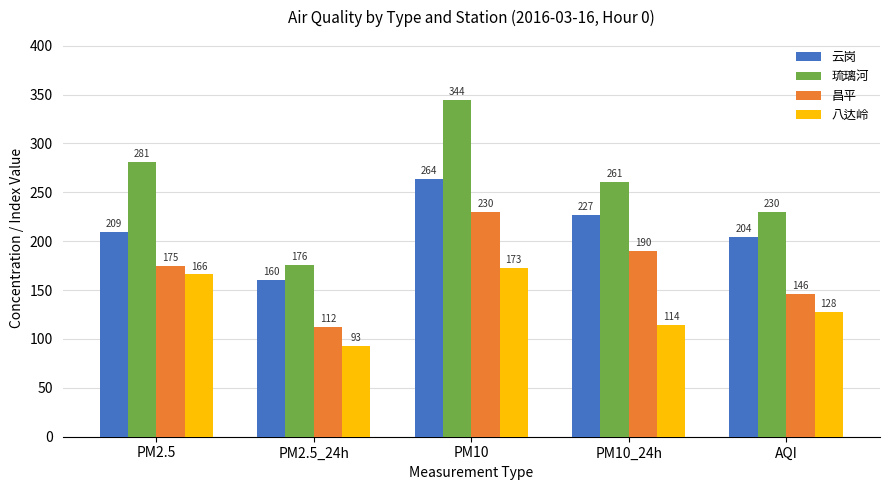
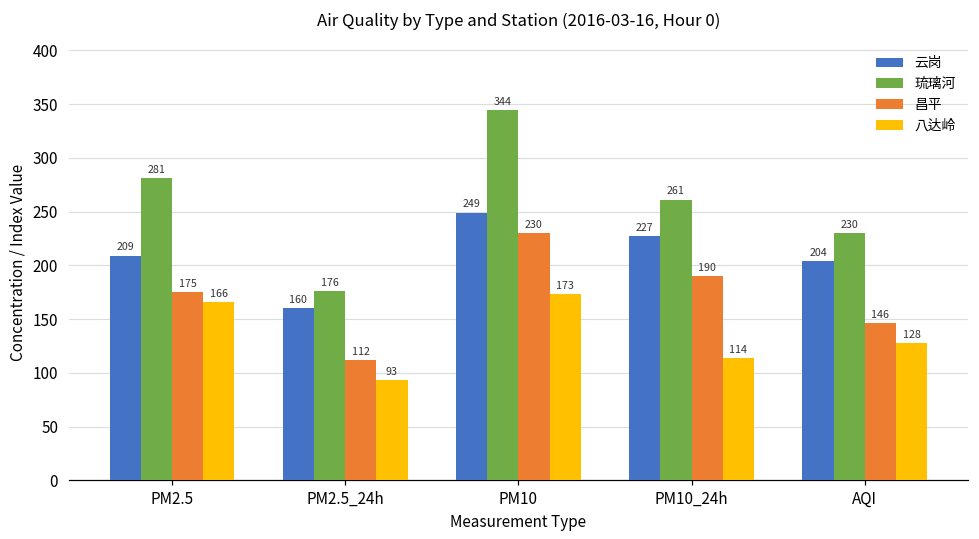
  {
    "云岗": {
      "PM2.5": 209,
      "PM2.5_24h": 160,
-     "PM10": 264,
+     "PM10": 249,
      "PM10_24h": 227,
      "AQI": 204
    },
    "琉璃河": {
      "PM2.5": 281,
      "PM2.5_24h": 176,
      "PM10": 344,
      "PM10_24h": 261,
      "AQI": 230
    },
    "昌平": {
      "PM2.5": 175,
      "PM2.5_24h": 112,
      "PM10": 230,
      "PM10_24h": 190,
      "AQI": 146
    },
    "八达岭": {
      "PM2.5": 166,
      "PM2.5_24h": 93,
      "PM10": 173,
      "PM10_24h": 114,
      "AQI": 128
    }
  }
